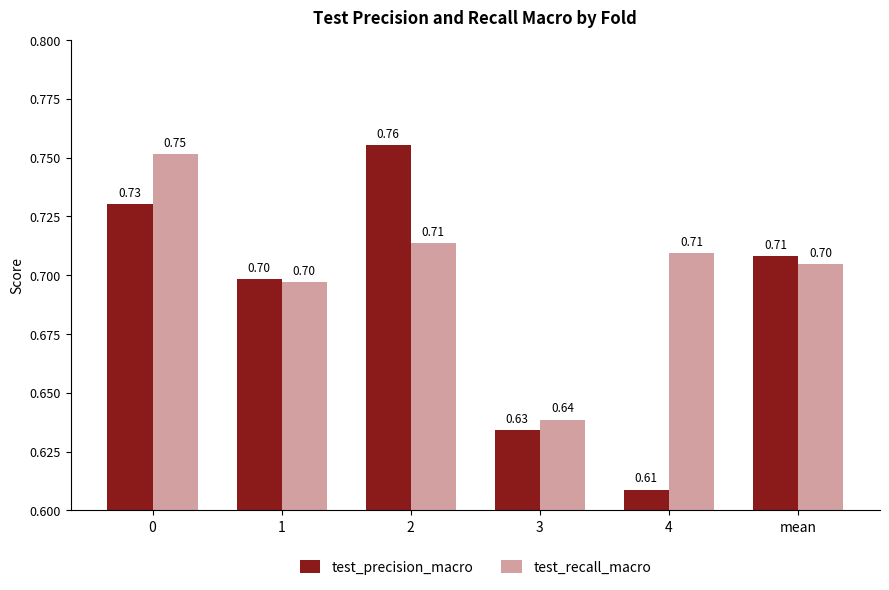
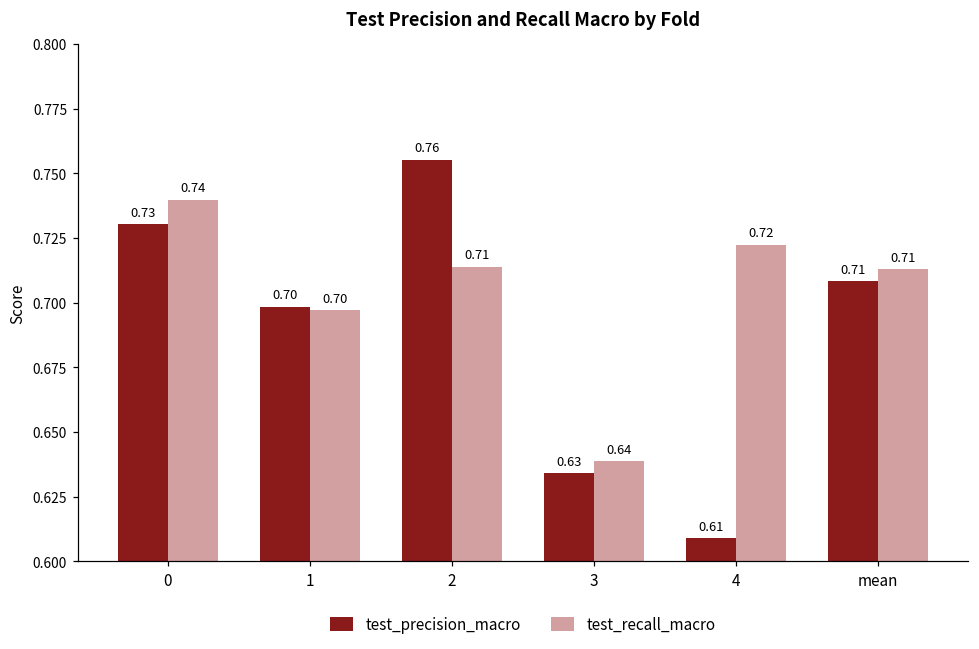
  {
    "test_precision_macro": {
      "0": 0.73,
      "1": 0.70,
      "2": 0.76,
      "3": 0.63,
      "4": 0.61,
      "mean": 0.71
    },
    "test_recall_macro": {
-     "0": 0.75,
+     "0": 0.74,
      "1": 0.70,
      "2": 0.71,
      "3": 0.64,
-     "4": 0.71,
-     "mean": 0.70
+     "4": 0.72,
+     "mean": 0.71
    }
  }
